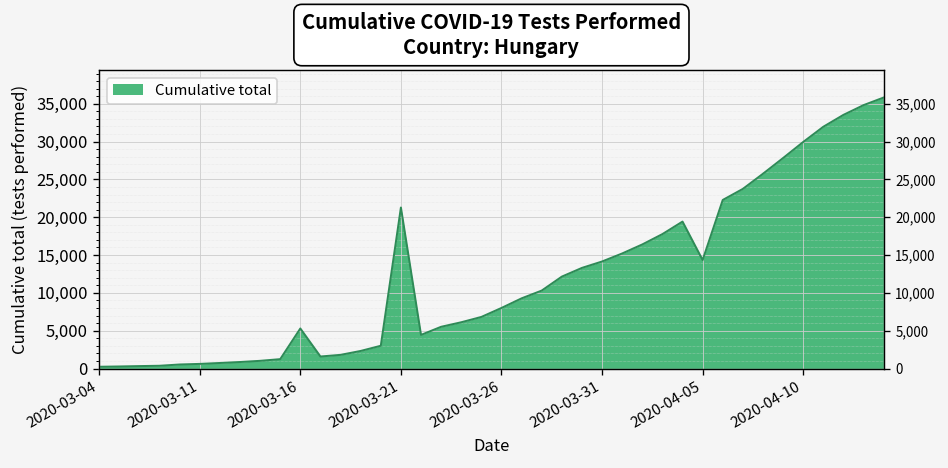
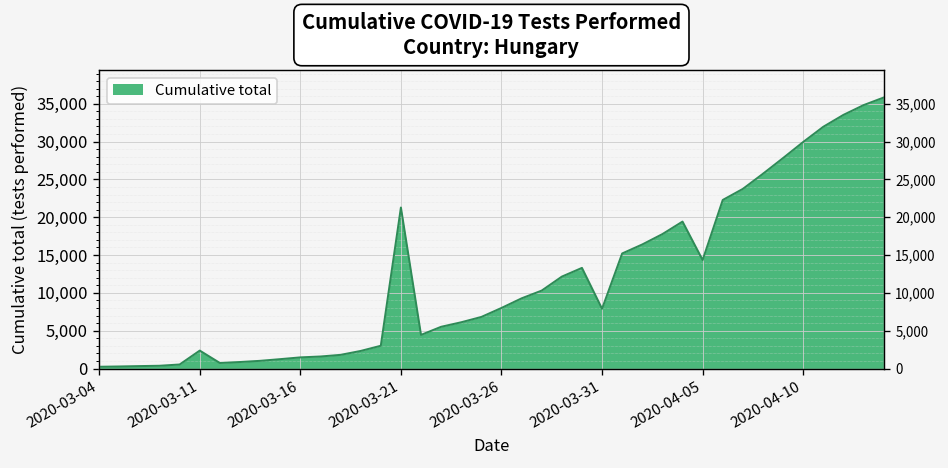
  {
    "2020-03-04": "0",
-   "2020-03-11": "1,000",
-   "2020-03-16": "5,000",
+   "2020-03-11": "2,000",
+   "2020-03-16": "1,000",
    "2020-03-21": "21,000",
    "2020-03-26": "8,000",
-   "2020-03-31": "14,000",
+   "2020-03-31": "8,000",
    "2020-04-05": "14,000",
    "2020-04-10": "30,000"
  }
